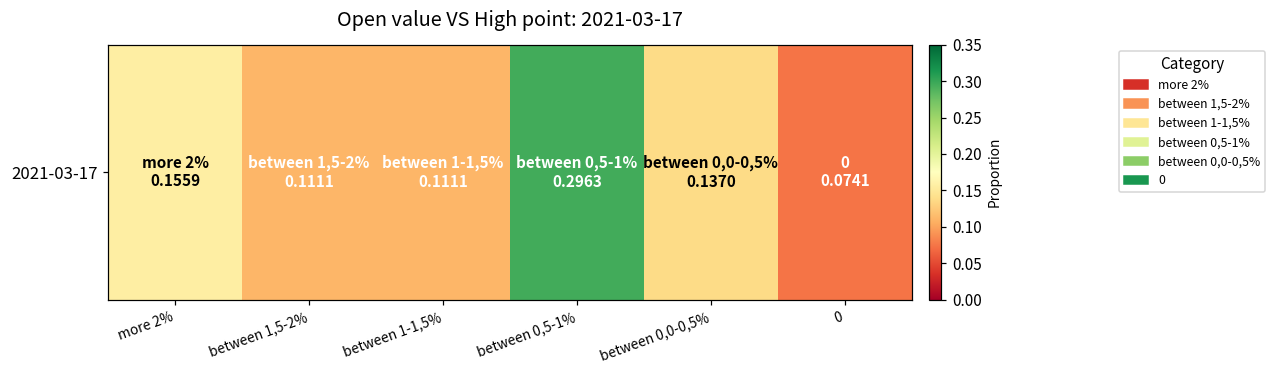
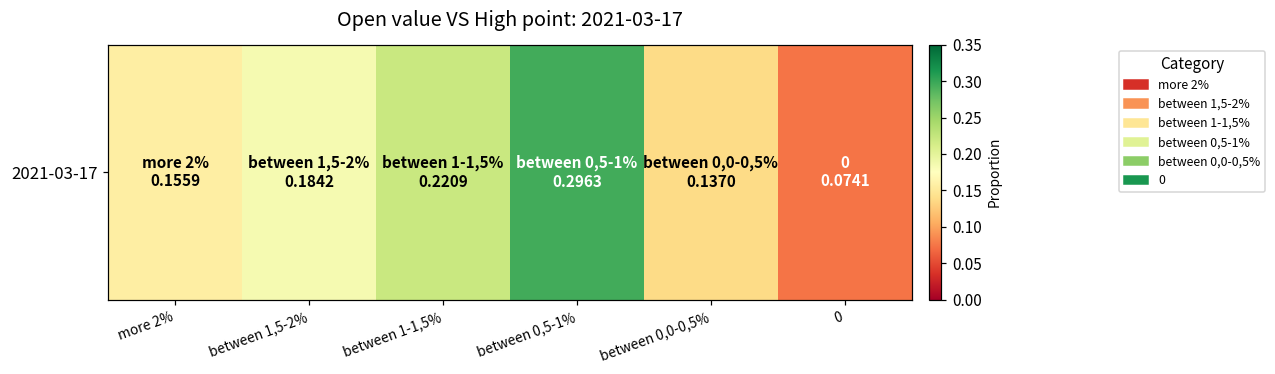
  {
    "2021-03-17": {
-     "between 1,5-2%": 0.1111,
-     "between 1-1,5%": 0.1111
+     "between 1,5-2%": 0.1842,
+     "between 1-1,5%": 0.2209
    }
  }
